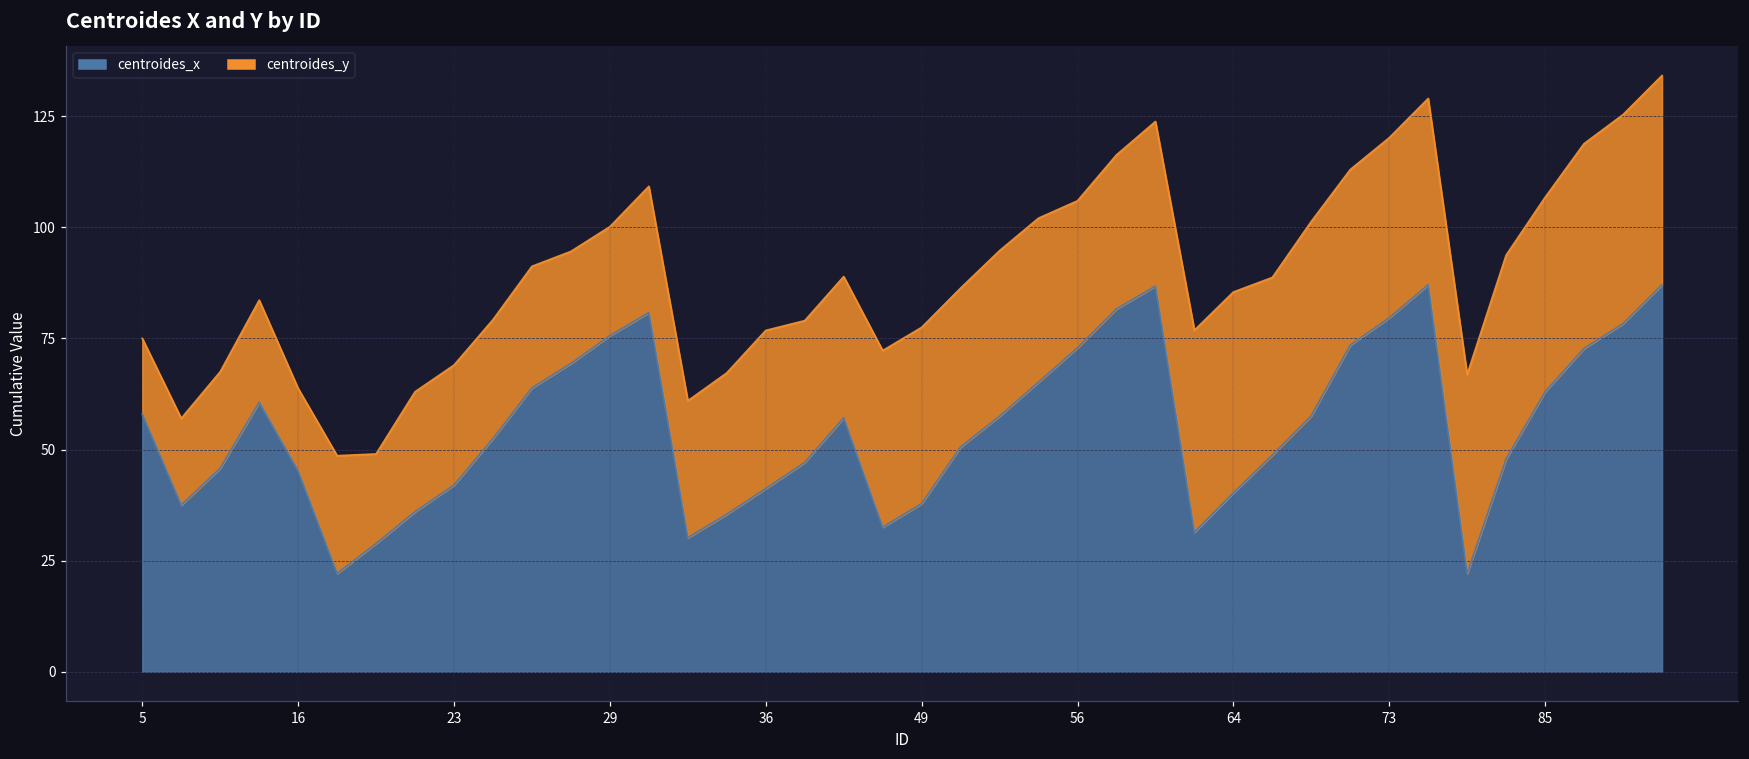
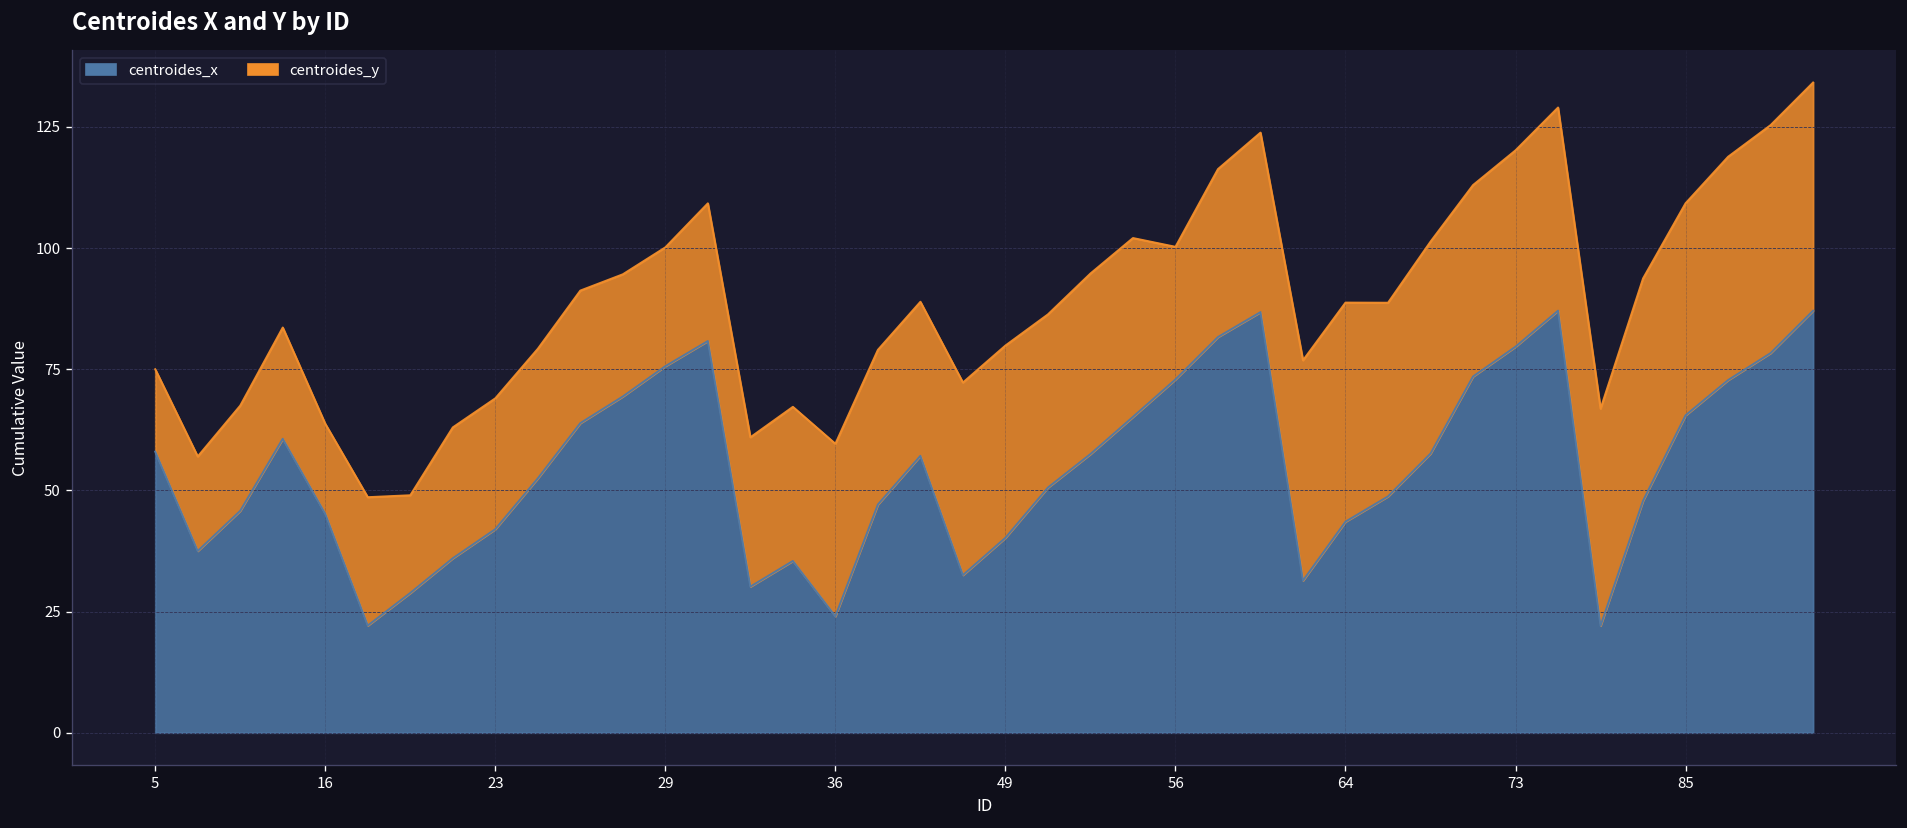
  {
    "centroides_x": {
      "16": 45,
-     "36": 41,
-     "49": 38,
+     "36": 24,
+     "49": 40,
      "56": 73,
-     "64": 40,
+     "64": 44,
      "73": 80,
-     "85": 63
+     "85": 66
    },
    "centroides_y": {
      "16": 19,
      "36": 36,
      "49": 40,
-     "56": 33,
+     "56": 27,
      "64": 45,
      "73": 41,
      "85": 44
    }
  }
